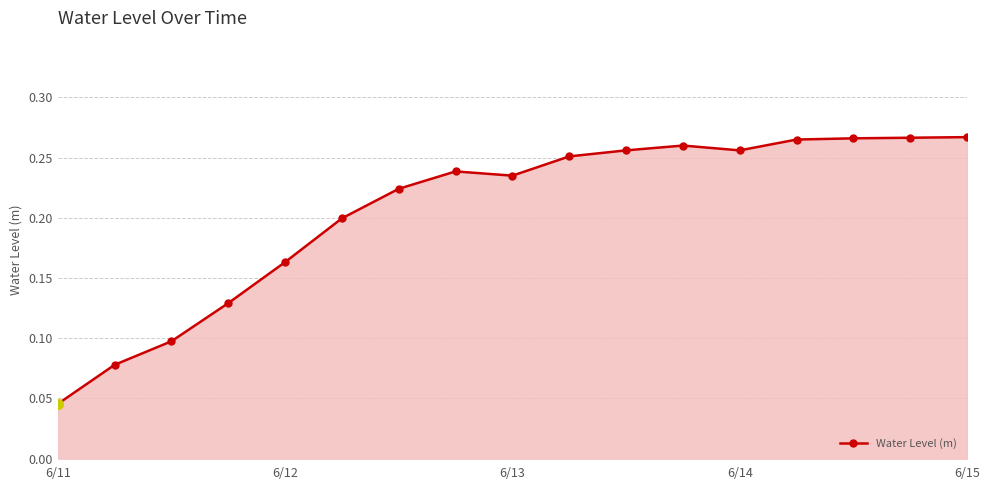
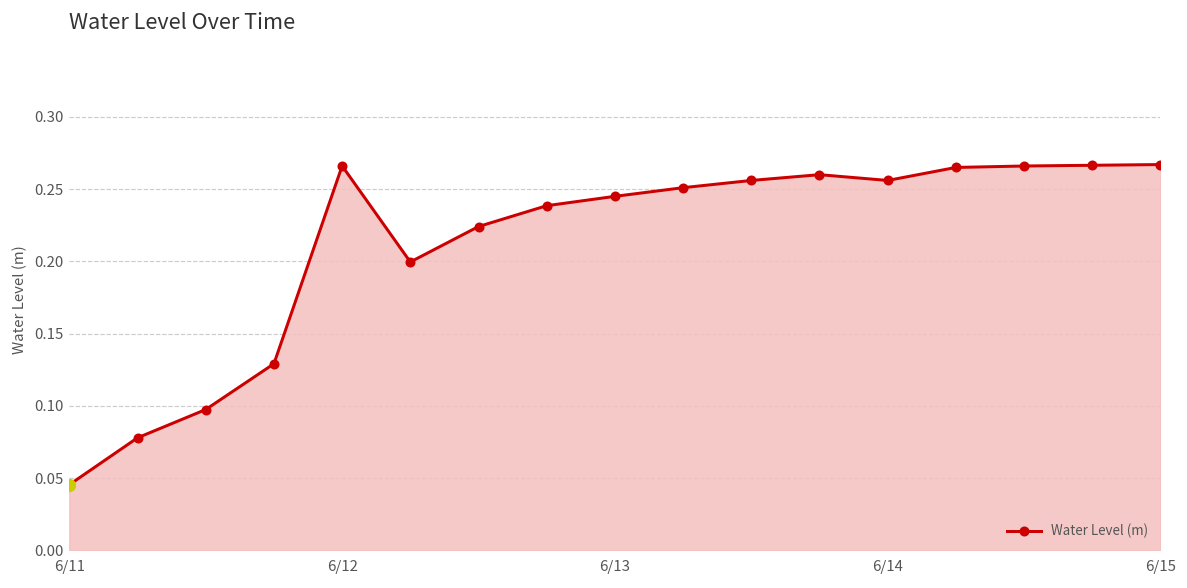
  {
    "Water Level (m)": {
-     "6/12": 0.163,
-     "6/13": 0.235,
+     "6/12": 0.266,
+     "6/13": 0.245,
      "6/14": 0.256,
      "6/15": 0.267
    }
  }
